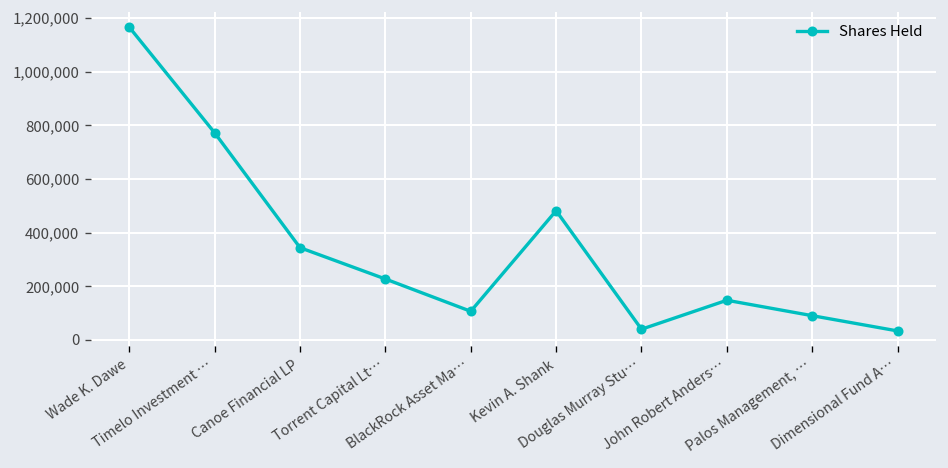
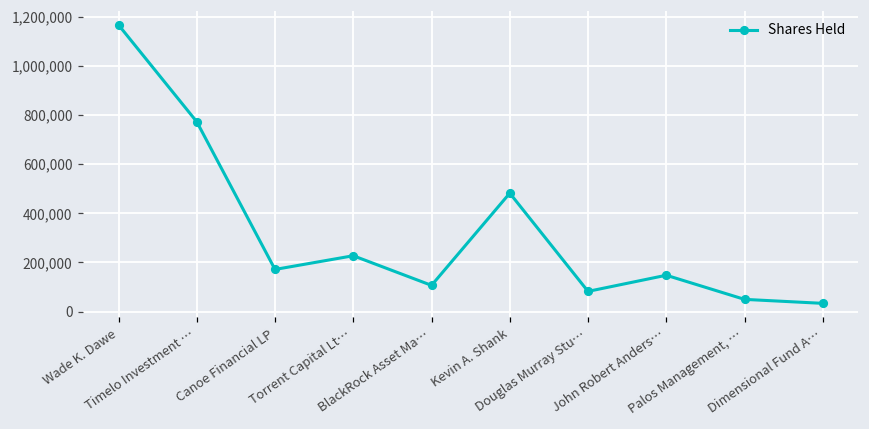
  {
    "Wade K. Dawe": "1,170,000",
    "Timelo Investment …": "770,000",
-   "Canoe Financial LP": "340,000",
+   "Canoe Financial LP": "170,000",
    "Torrent Capital Lt…": "230,000",
    "BlackRock Asset Ma…": "110,000",
    "Kevin A. Shank": "480,000",
-   "Douglas Murray Stu…": "40,000",
+   "Douglas Murray Stu…": "80,000",
    "John Robert Anders…": "150,000",
-   "Palos Management, …": "90,000",
+   "Palos Management, …": "50,000",
    "Dimensional Fund A…": "30,000"
  }
